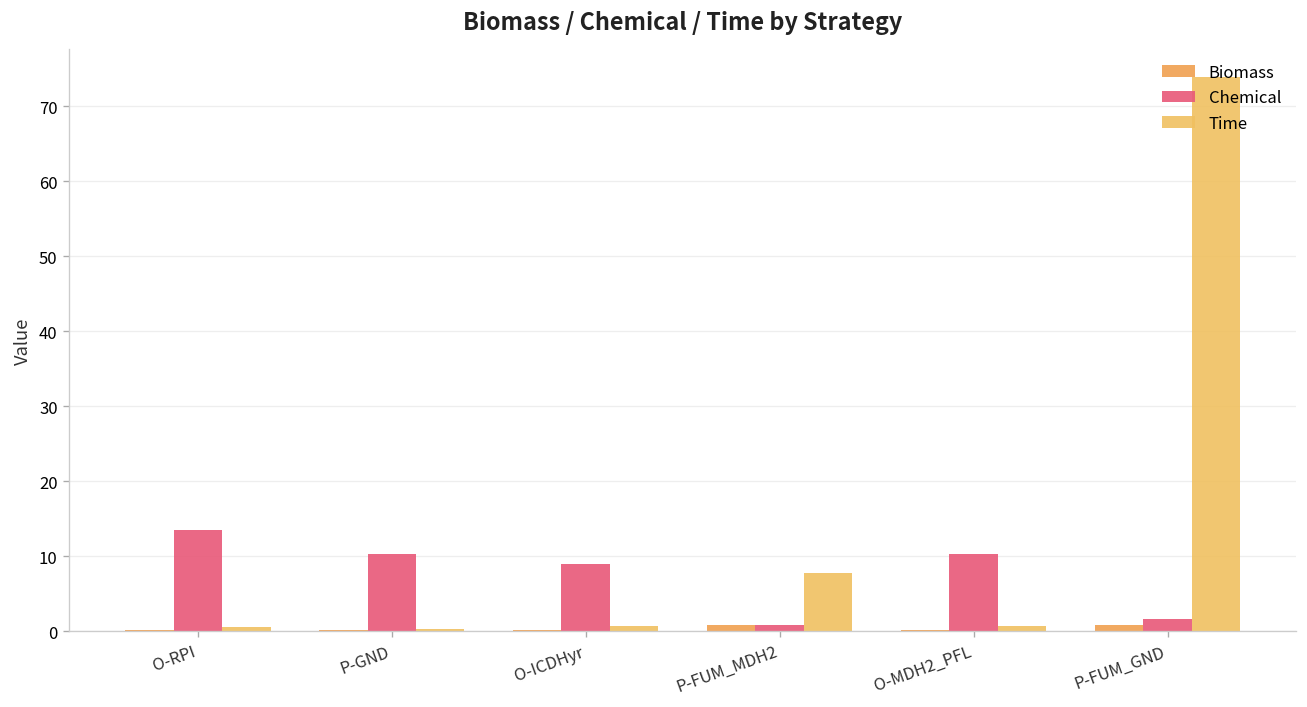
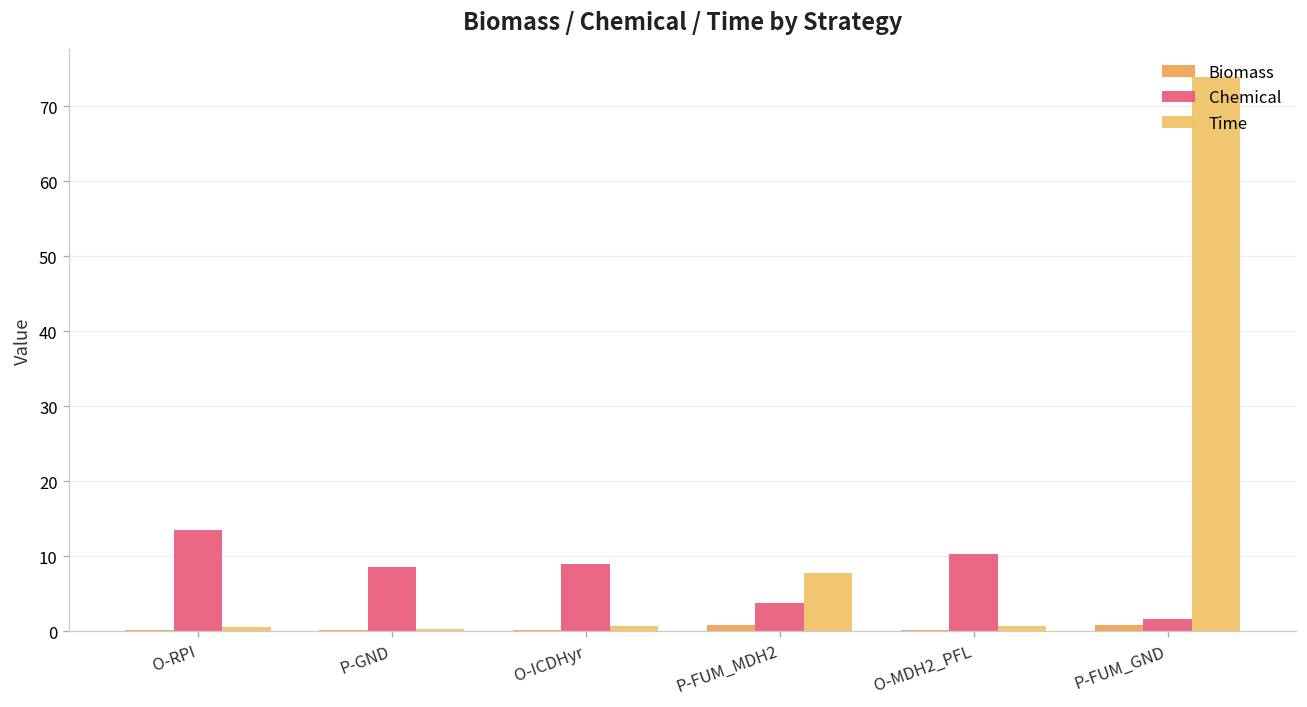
  {
    "Chemical": {
      "O-RPI": 14,
-     "P-GND": 10,
+     "P-GND": 8,
      "O-ICDHyr": 9,
-     "P-FUM_MDH2": 1,
+     "P-FUM_MDH2": 4,
      "O-MDH2_PFL": 10,
      "P-FUM_GND": 2
    }
  }
